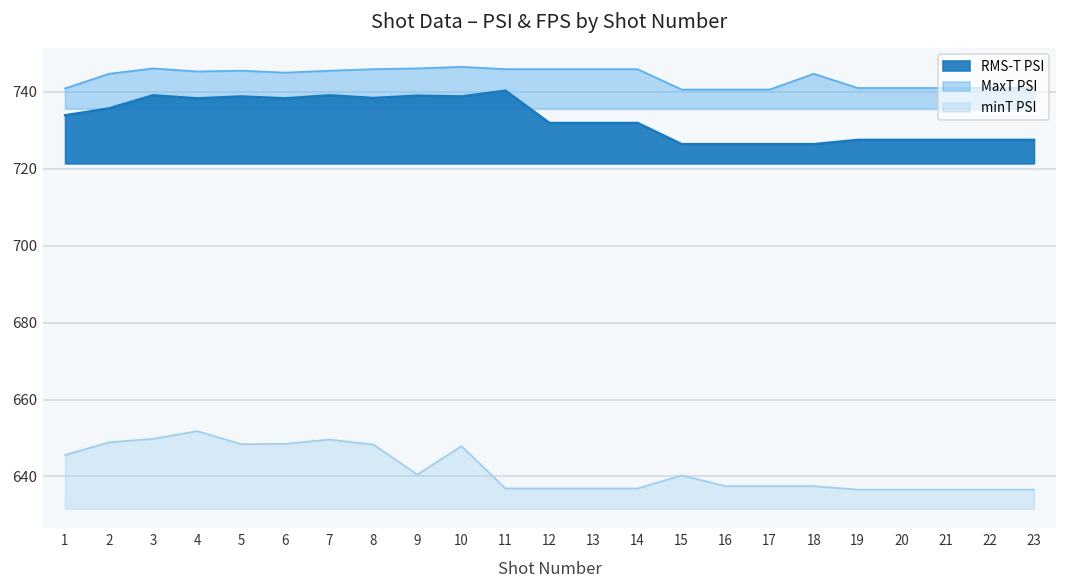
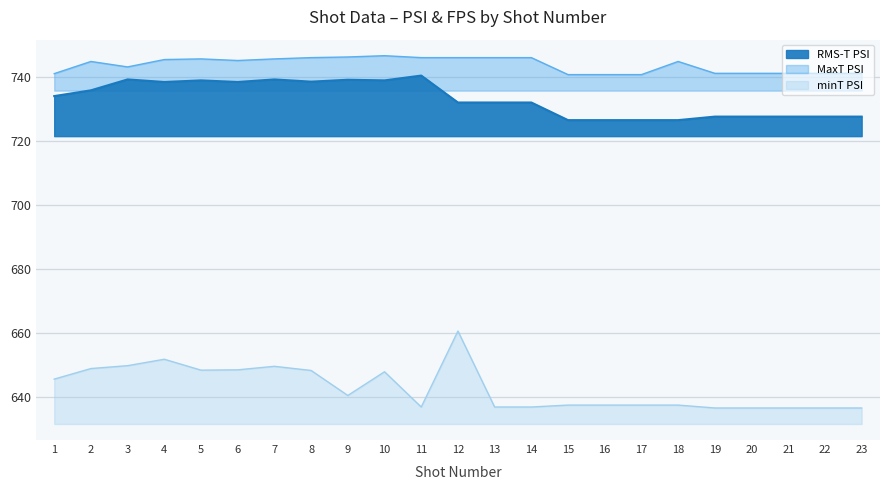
  {
    "RMS-T PSI": {
      "1": 734,
      "2": 736,
      "3": 739,
      "4": 738,
      "5": 739,
      "6": 738,
      "7": 739,
      "8": 738,
      "9": 739,
      "10": 739,
      "11": 740,
      "12": 732,
      "13": 732,
      "14": 732,
      "15": 726,
      "16": 726,
      "17": 726,
      "18": 726,
      "19": 728,
      "20": 728,
      "21": 728,
      "22": 728,
      "23": 728
    },
    "MaxT PSI": {
      "1": 741,
      "2": 745,
-     "3": 746,
+     "3": 743,
      "4": 745,
      "5": 746,
      "6": 745,
      "7": 746,
      "8": 746,
      "9": 746,
      "10": 747,
      "11": 746,
      "12": 746,
      "13": 746,
      "14": 746,
      "15": 741,
      "16": 741,
      "17": 741,
      "18": 745,
      "19": 741,
      "20": 741
    },
    "minT PSI": {
      "1": 646,
      "2": 649,
      "3": 650,
      "4": 652,
      "5": 648,
      "6": 649,
      "7": 650,
      "8": 648,
      "9": 641,
      "10": 648,
      "11": 637,
-     "12": 637,
+     "12": 661,
      "13": 637,
      "14": 637,
-     "15": 640,
+     "15": 638,
      "16": 638,
      "17": 638,
      "18": 638,
      "19": 637,
      "20": 637,
      "21": 637,
      "22": 637,
      "23": 637
    }
  }
